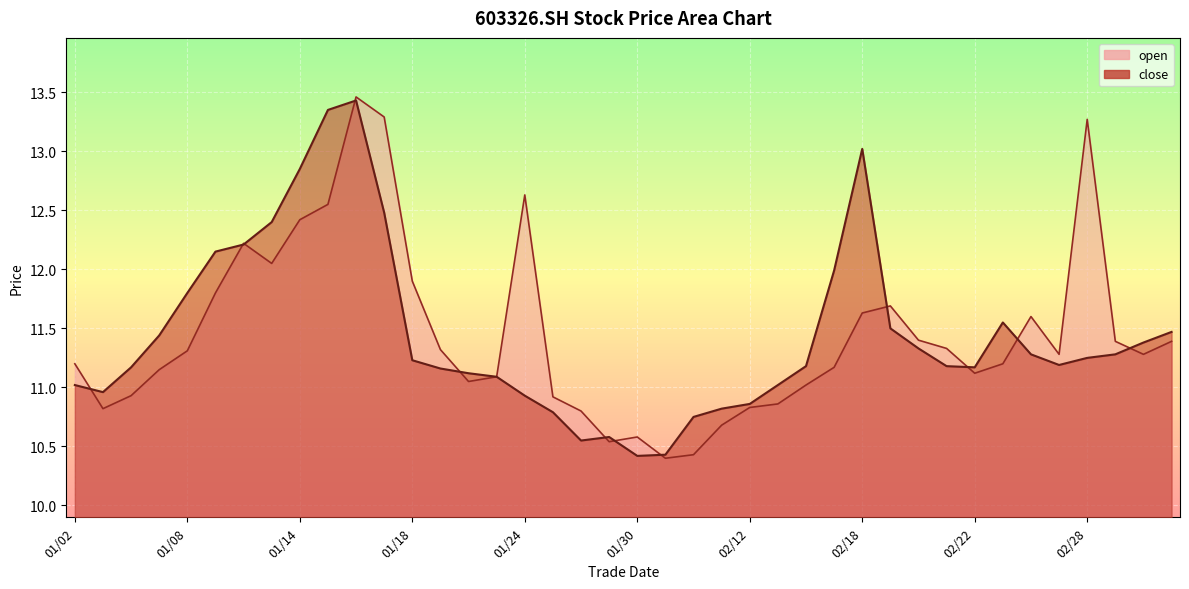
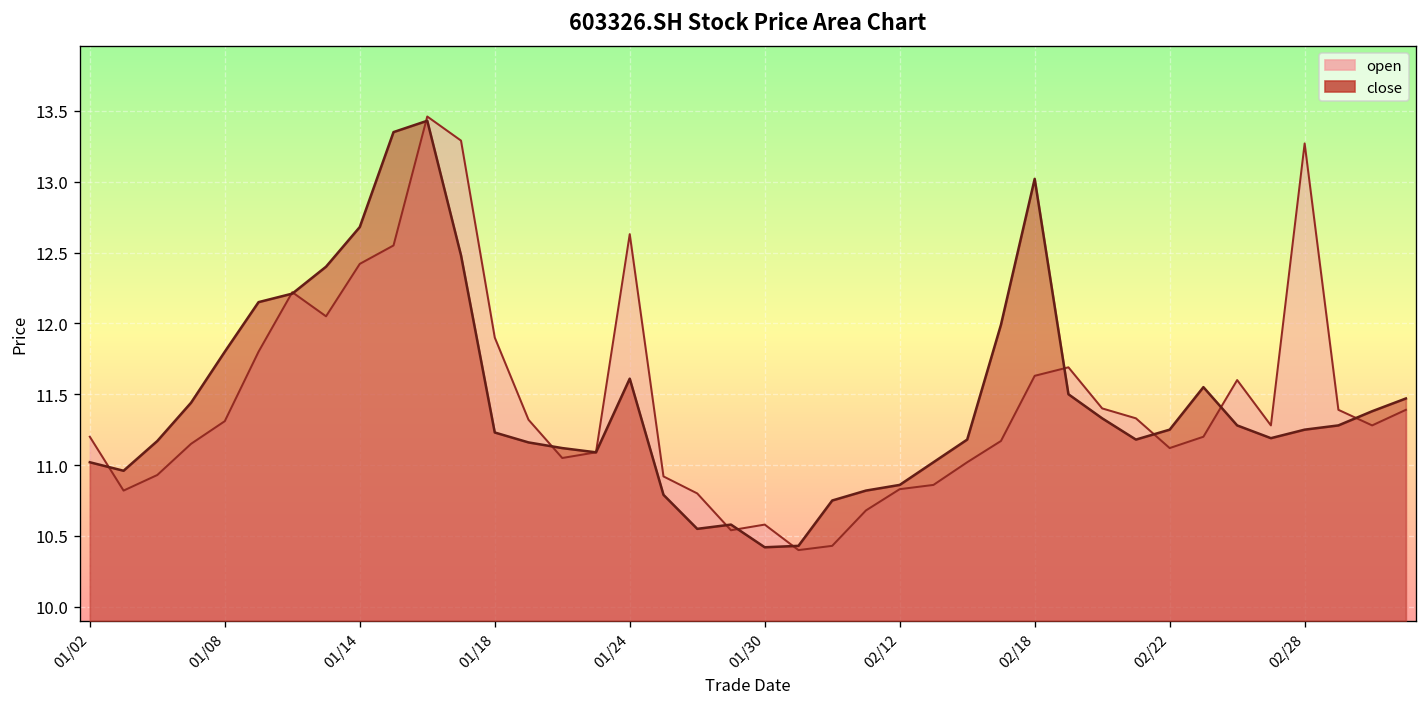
  {
    "open": {
      "01/02": 11.20,
      "01/08": 11.31,
      "01/14": 12.42,
      "01/18": 11.90,
      "01/24": 12.63,
      "01/30": 10.58,
      "02/12": 10.83,
      "02/18": 11.63,
      "02/22": 11.12,
      "02/28": 13.27
    },
    "close": {
      "01/02": 11.02,
      "01/08": 11.80,
-     "01/14": 12.85,
+     "01/14": 12.68,
      "01/18": 11.23,
-     "01/24": 10.93,
+     "01/24": 11.61,
      "01/30": 10.42,
      "02/12": 10.86,
      "02/18": 13.02,
-     "02/22": 11.17,
+     "02/22": 11.25,
      "02/28": 11.25
    }
  }
